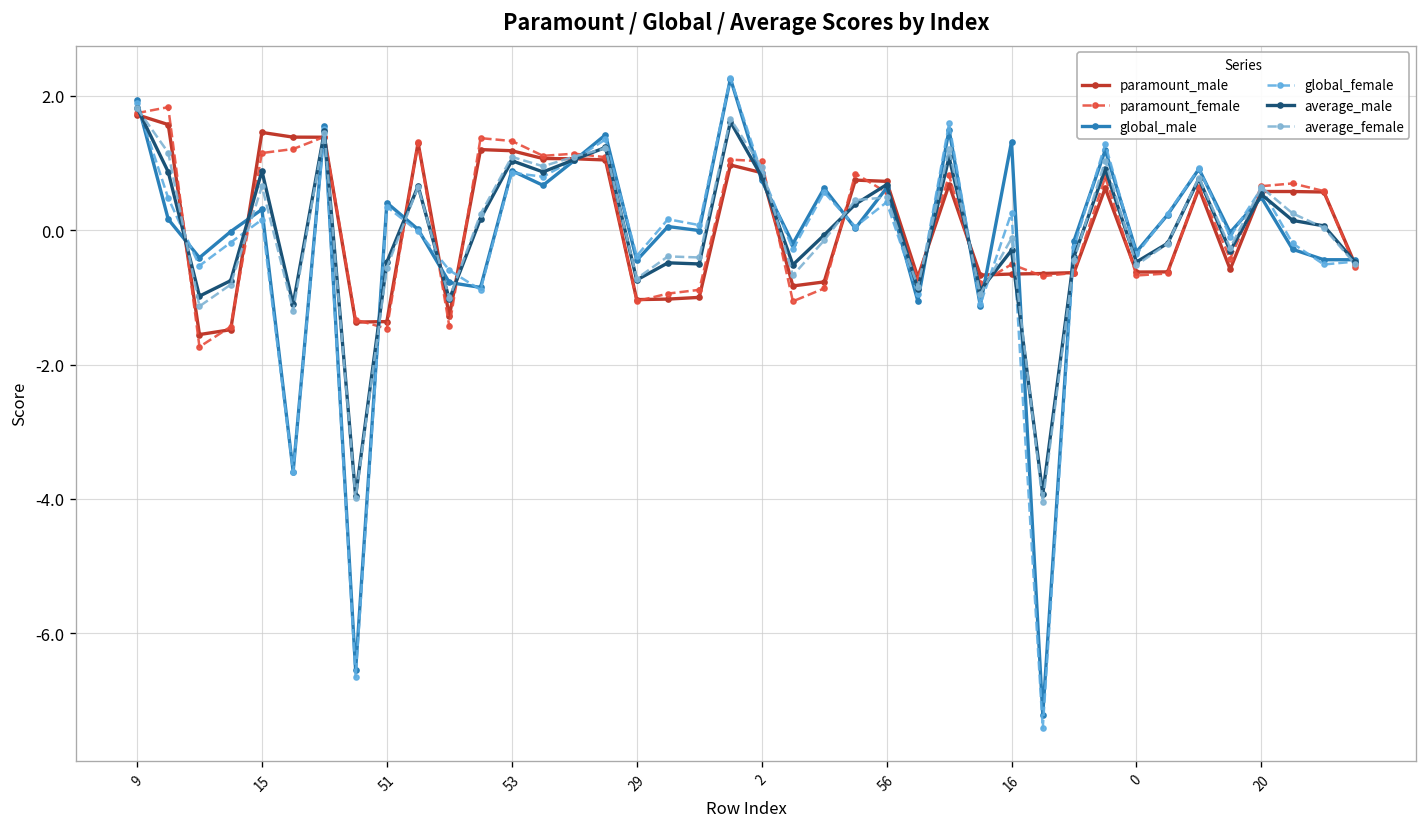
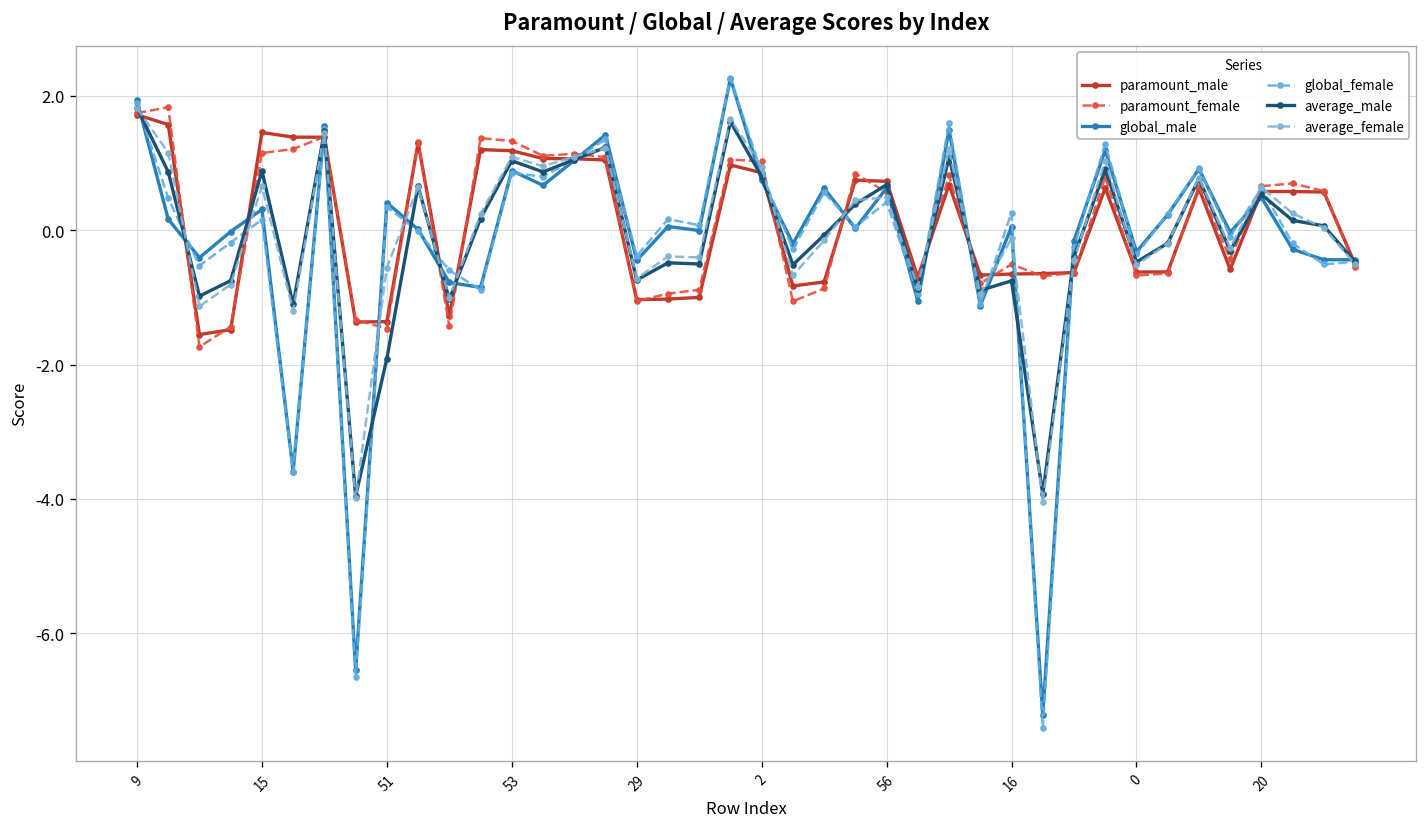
  {
    "global_male": {
      "51": 0.4,
      "56": 0.6,
-     "16": 1.3
+     "16": 0.1
    },
    "average_male": {
-     "51": -0.5,
+     "51": -1.9,
      "53": 1.0,
      "56": 0.7,
-     "16": -0.3,
+     "16": -0.8,
      "0": -0.5
    }
  }
